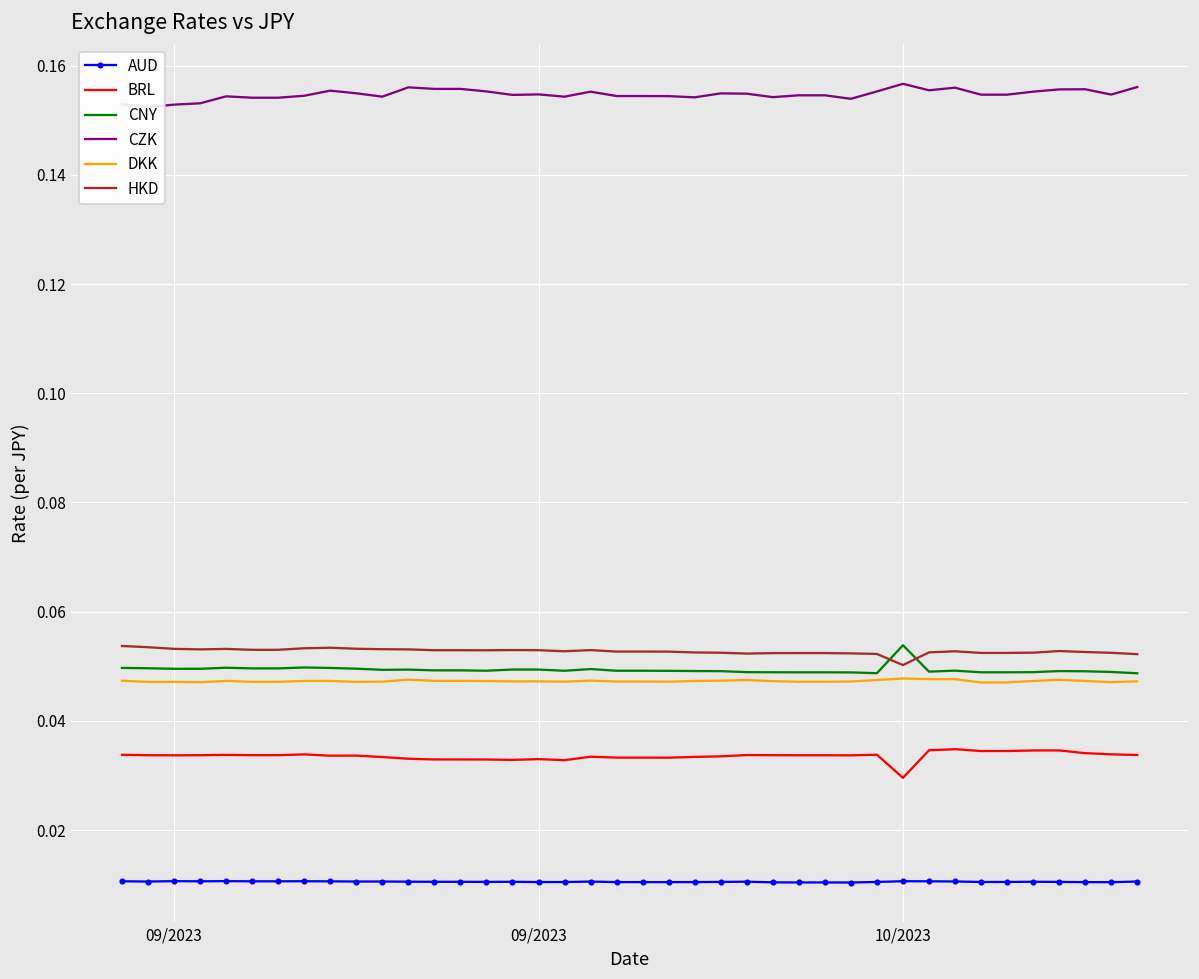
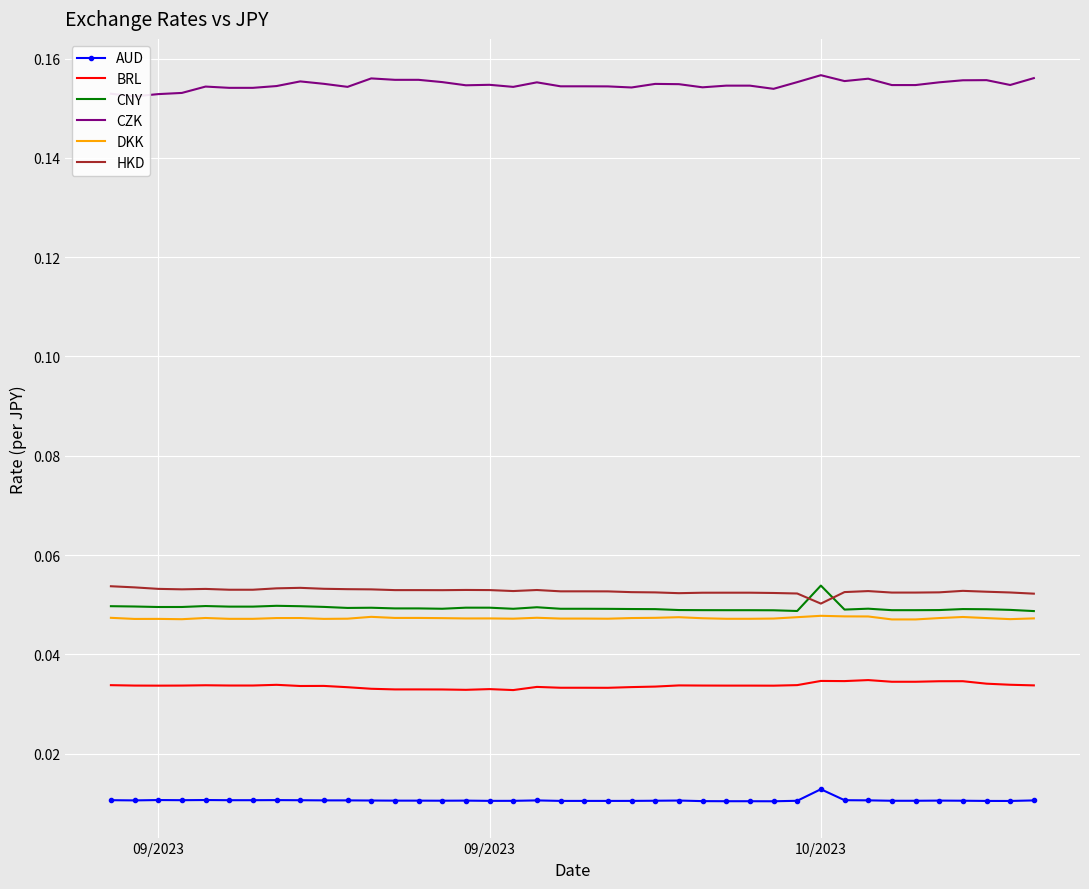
  {
    "AUD": {
-     "10/2023": 0.011
+     "10/2023": 0.013
    },
    "BRL": {
-     "10/2023": 0.030
+     "10/2023": 0.035
    },
    "CNY": {
      "10/2023": 0.054
    },
    "CZK": {
      "10/2023": 0.157
    },
    "DKK": {
      "10/2023": 0.048
    },
    "HKD": {
      "10/2023": 0.050
    }
  }
